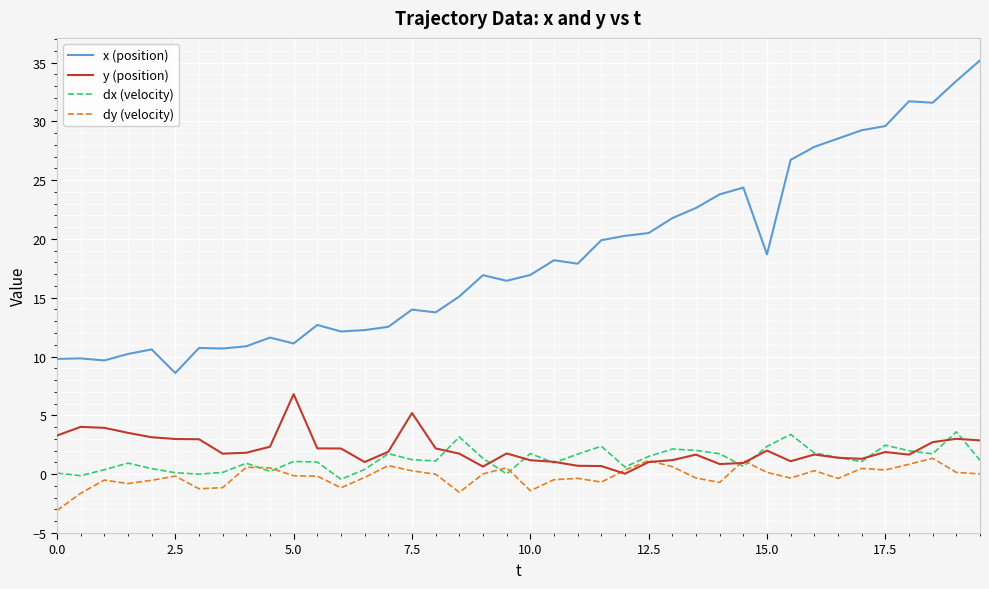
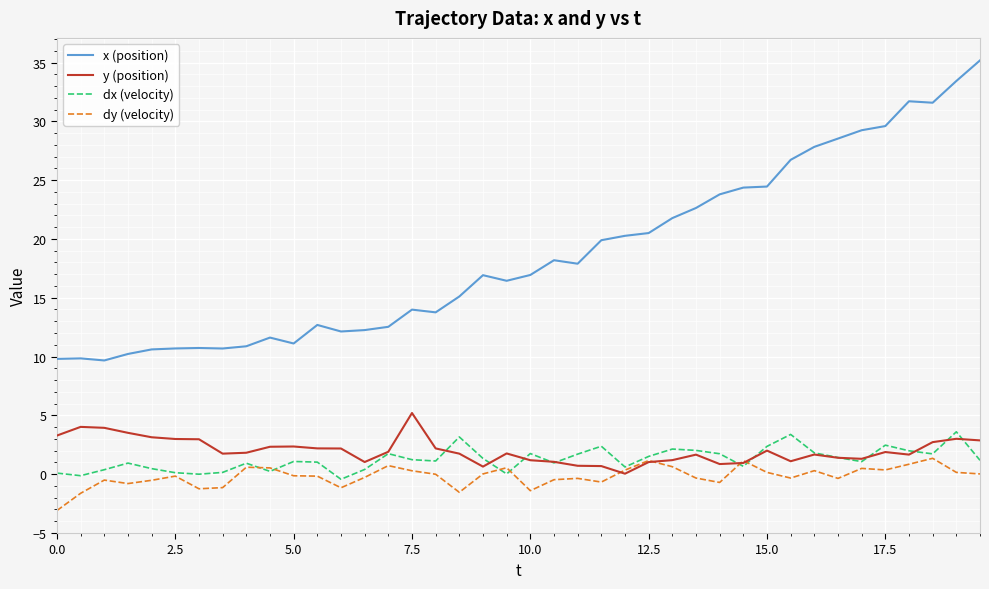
  {
    "x (position)": {
      "0.0": 9.8,
-     "2.5": 8.6,
+     "2.5": 10.7,
      "5.0": 11.1,
      "7.5": 14.0,
      "10.0": 16.9,
      "12.5": 20.5,
-     "15.0": 18.7,
+     "15.0": 24.5,
      "17.5": 29.6
    },
    "y (position)": {
      "0.0": 3.3,
      "2.5": 3.0,
-     "5.0": 6.8,
+     "5.0": 2.4,
      "7.5": 5.2,
      "10.0": 1.2,
      "15.0": 2.0,
      "17.5": 1.9
    },
    "dx (velocity)": {
      "0.0": 0.1,
      "2.5": 0.1,
      "5.0": 1.1,
      "7.5": 1.2,
      "10.0": 1.7,
      "12.5": 1.5,
      "15.0": 2.4,
      "17.5": 2.5
    },
    "dy (velocity)": {
      "0.0": -3.1,
      "2.5": -0.2,
      "5.0": -0.1,
      "7.5": 0.3,
      "10.0": -1.4,
      "15.0": 0.1,
      "17.5": 0.4
    }
  }
